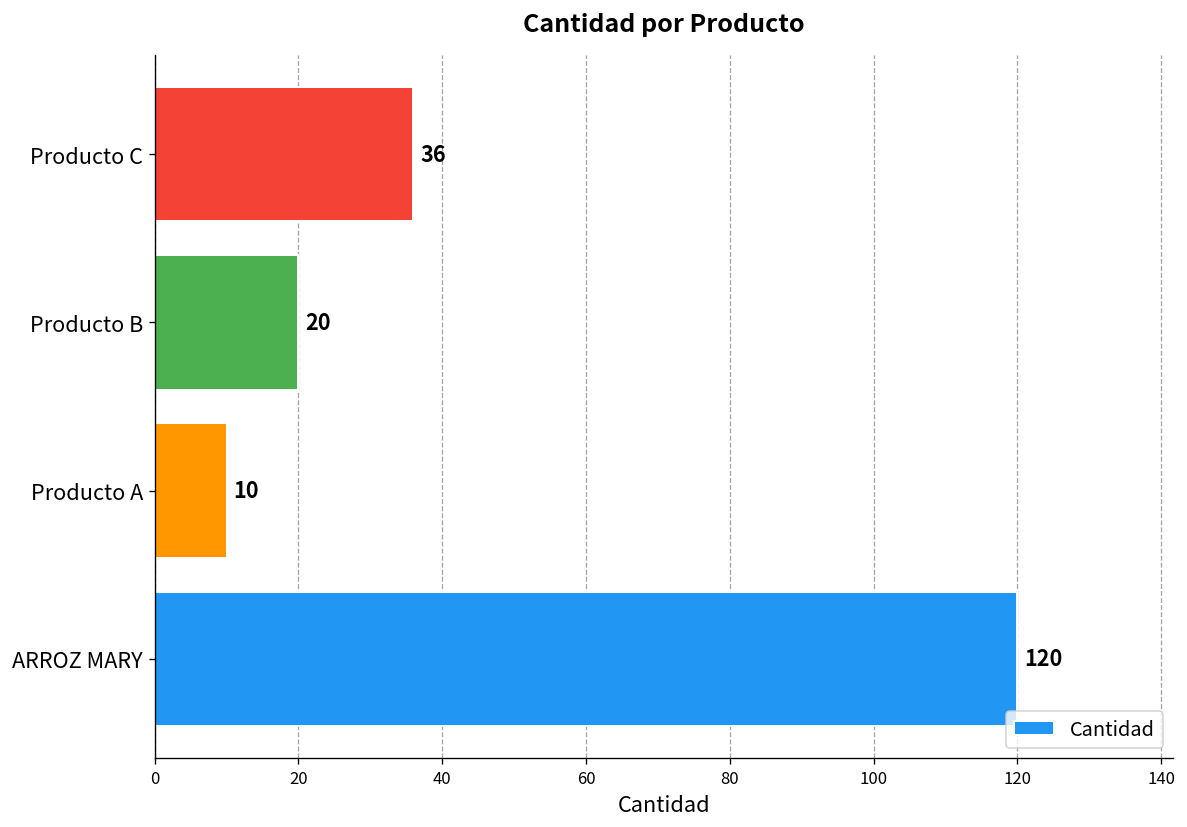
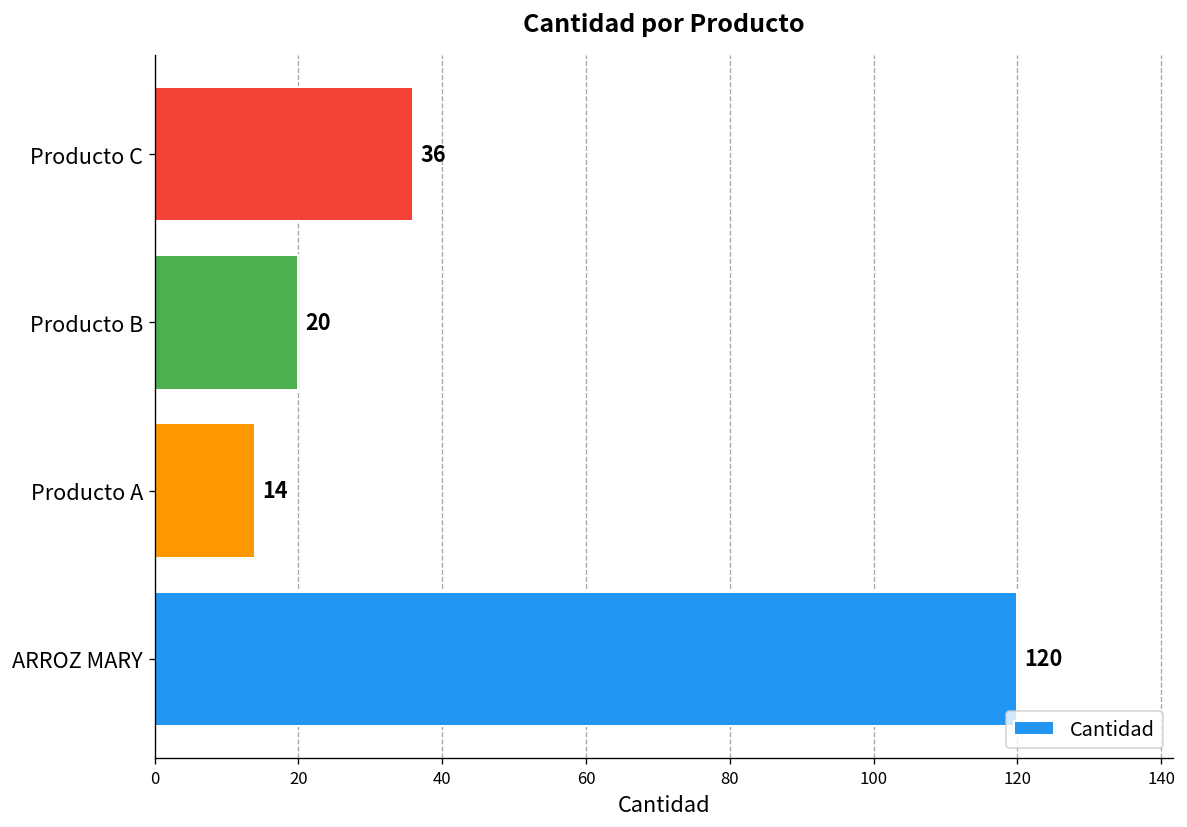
  {
    "Producto C": 36,
    "Producto B": 20,
-   "Producto A": 10,
+   "Producto A": 14,
    "ARROZ MARY": 120
  }
